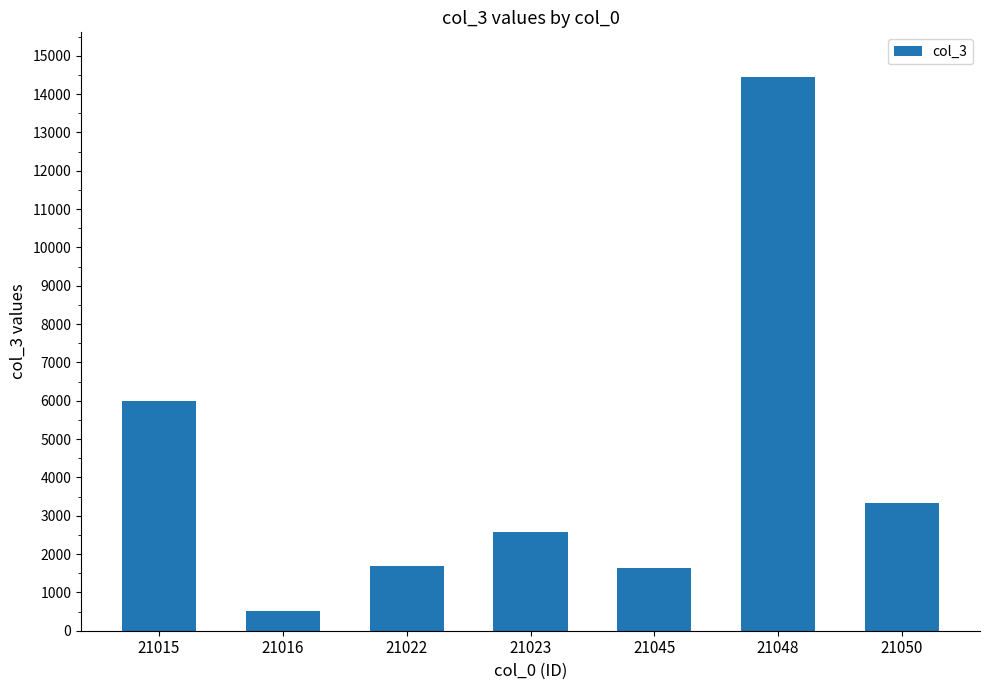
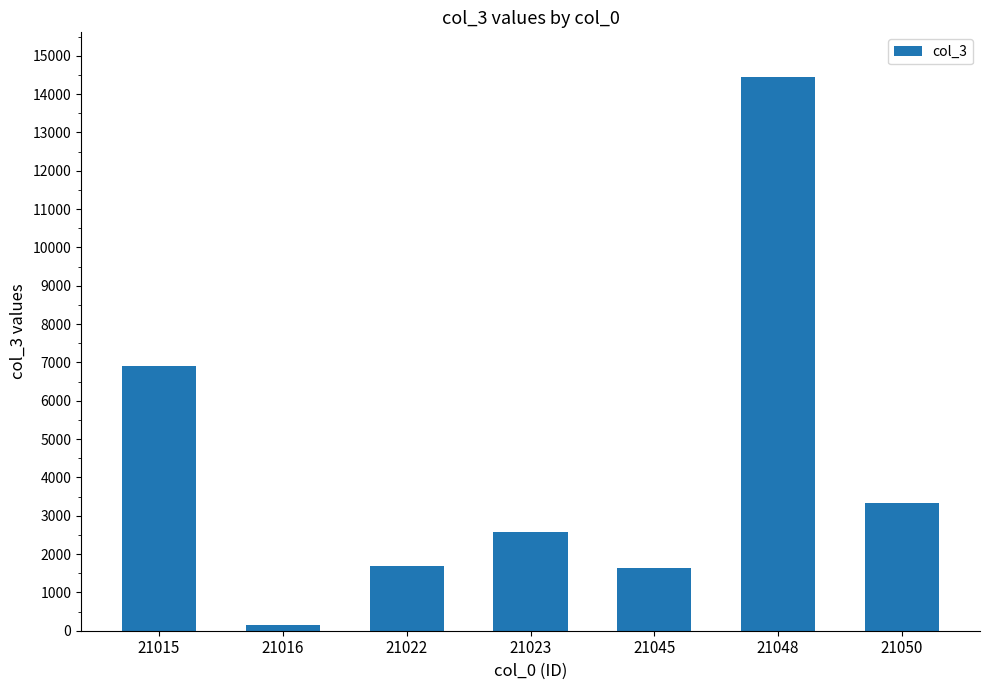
  {
-   "21015": 6000,
-   "21016": 500,
+   "21015": 6900,
+   "21016": 200,
    "21022": 1700,
    "21023": 2600,
    "21045": 1600,
    "21048": 14500,
    "21050": 3300
  }
